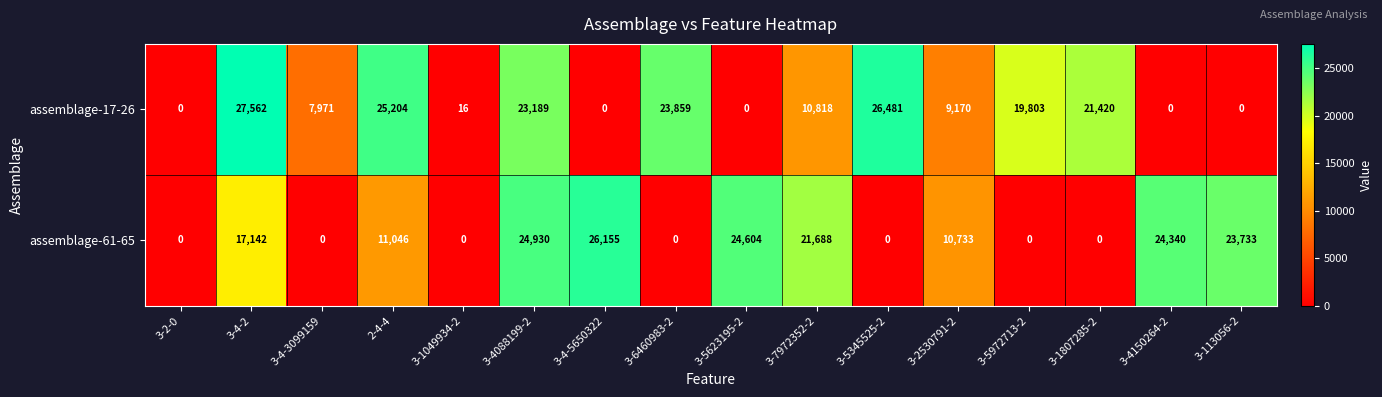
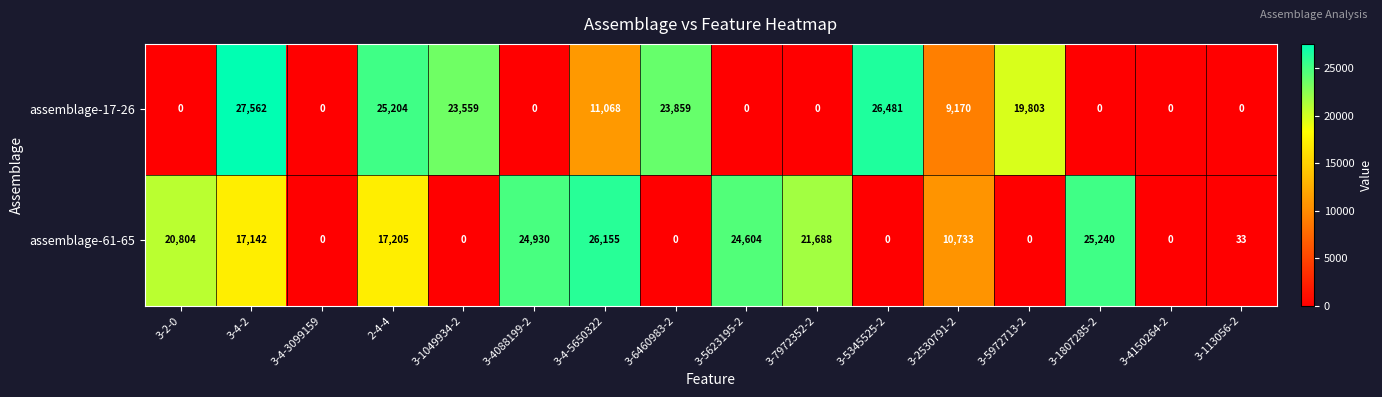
  {
    "assemblage-17-26": {
      "3-2-0": "0",
      "3-4-2": "27,562",
-     "3-4-3099159": "7,971",
+     "3-4-3099159": "0",
      "2-4-4": "25,204",
-     "3-1049934-2": "16",
-     "3-4088199-2": "23,189",
-     "3-4-5650322": "0",
+     "3-1049934-2": "23,559",
+     "3-4088199-2": "0",
+     "3-4-5650322": "11,068",
      "3-6460983-2": "23,859",
      "3-5623195-2": "0",
-     "3-7972352-2": "10,818",
+     "3-7972352-2": "0",
      "3-5345525-2": "26,481",
      "3-2530791-2": "9,170",
      "3-5972713-2": "19,803",
-     "3-1807285-2": "21,420",
+     "3-1807285-2": "0",
      "3-4150264-2": "0",
      "3-113056-2": "0"
    },
    "assemblage-61-65": {
-     "3-2-0": "0",
+     "3-2-0": "20,804",
      "3-4-2": "17,142",
      "3-4-3099159": "0",
-     "2-4-4": "11,046",
+     "2-4-4": "17,205",
      "3-1049934-2": "0",
      "3-4088199-2": "24,930",
      "3-4-5650322": "26,155",
      "3-6460983-2": "0",
      "3-5623195-2": "24,604",
      "3-7972352-2": "21,688",
      "3-5345525-2": "0",
      "3-2530791-2": "10,733",
      "3-5972713-2": "0",
-     "3-1807285-2": "0",
-     "3-4150264-2": "24,340",
-     "3-113056-2": "23,733"
+     "3-1807285-2": "25,240",
+     "3-4150264-2": "0",
+     "3-113056-2": "33"
    }
  }
